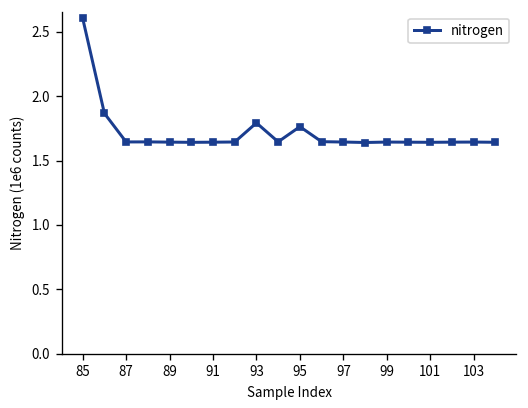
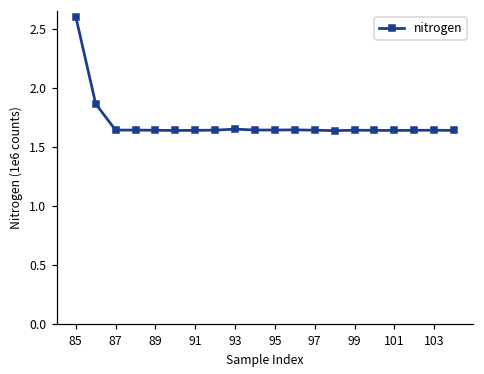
  {
    "85": 2.61,
    "87": 1.64,
    "89": 1.64,
    "91": 1.64,
-   "93": 1.79,
-   "95": 1.76,
+   "93": 1.65,
+   "95": 1.65,
    "97": 1.64,
    "99": 1.64,
    "101": 1.64,
    "103": 1.64
  }
